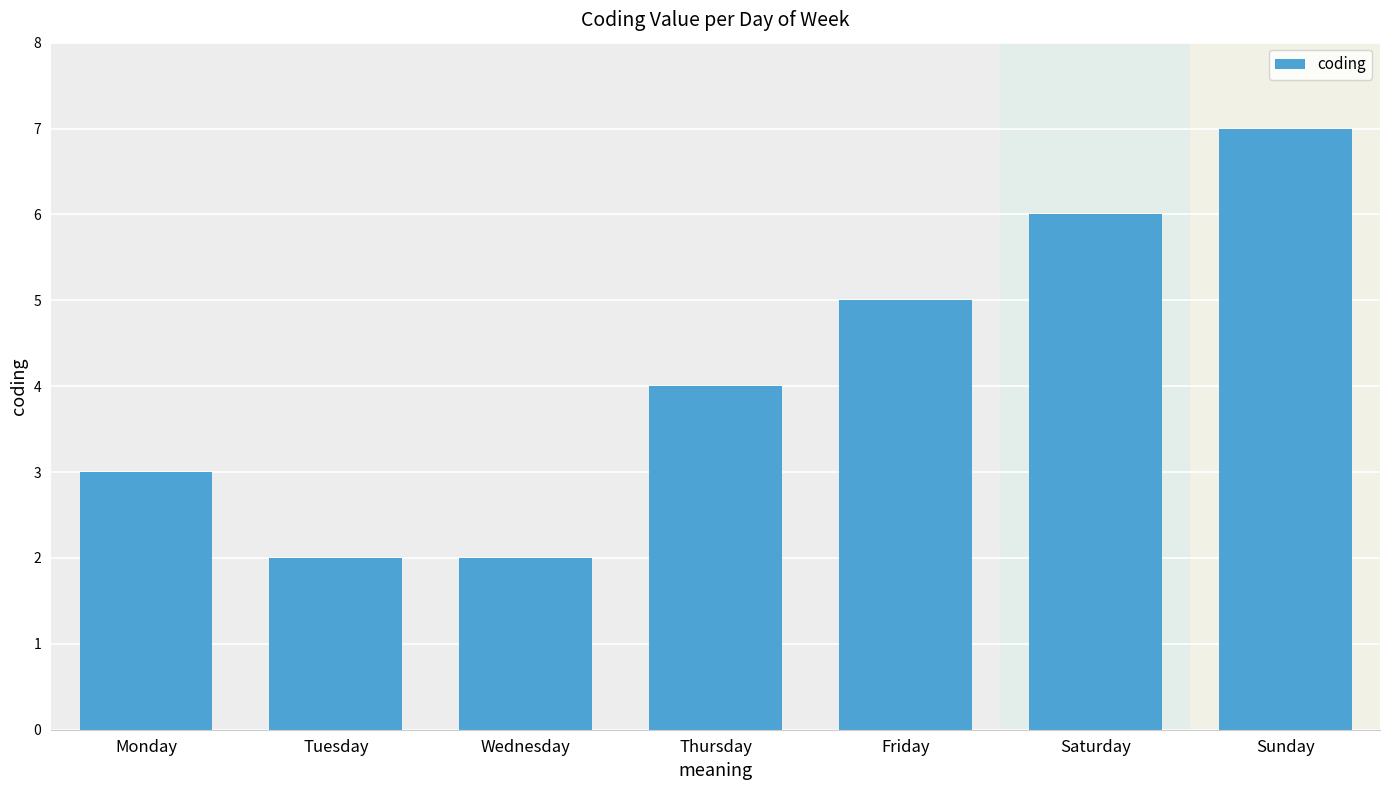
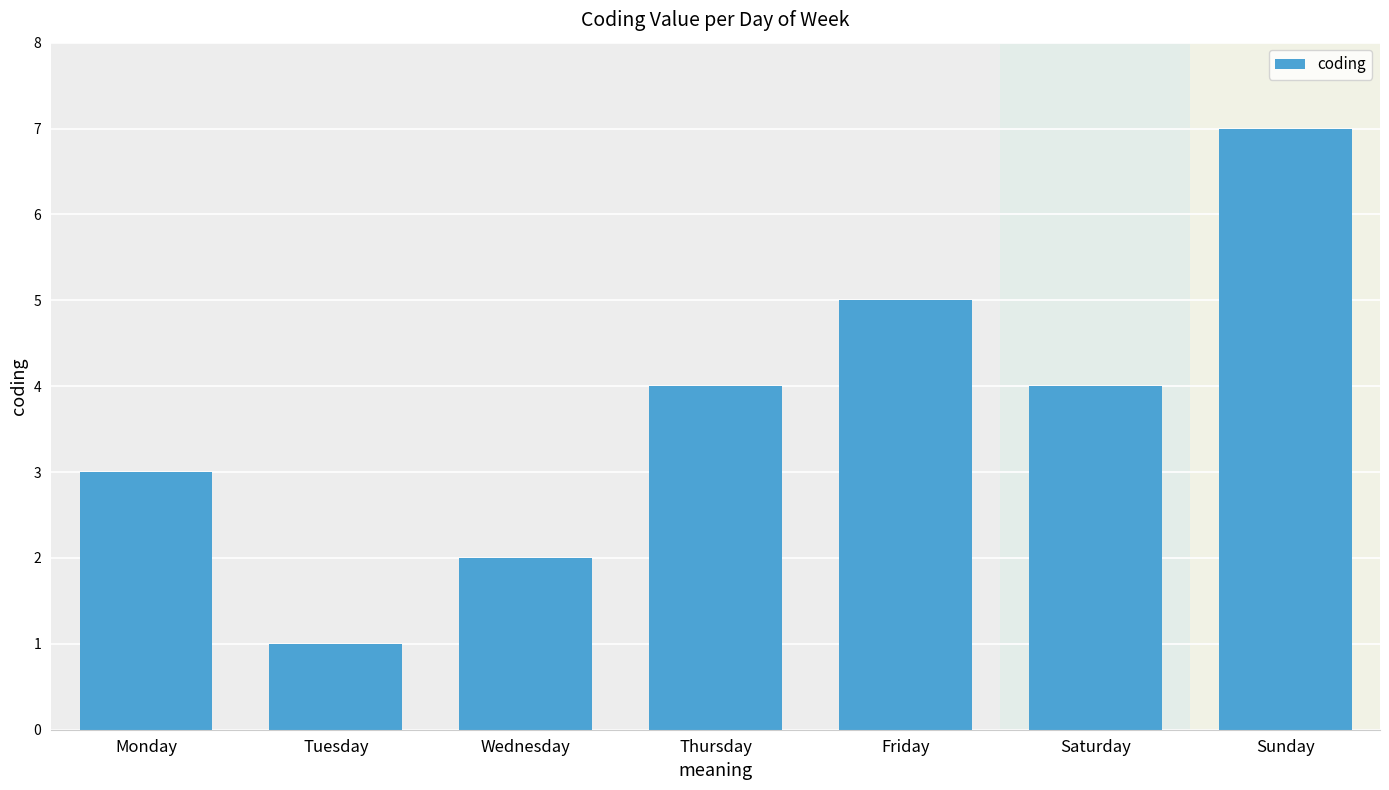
  {
    "Monday": 3,
-   "Tuesday": 2,
+   "Tuesday": 1,
    "Wednesday": 2,
    "Thursday": 4,
    "Friday": 5,
-   "Saturday": 6,
+   "Saturday": 4,
    "Sunday": 7
  }
